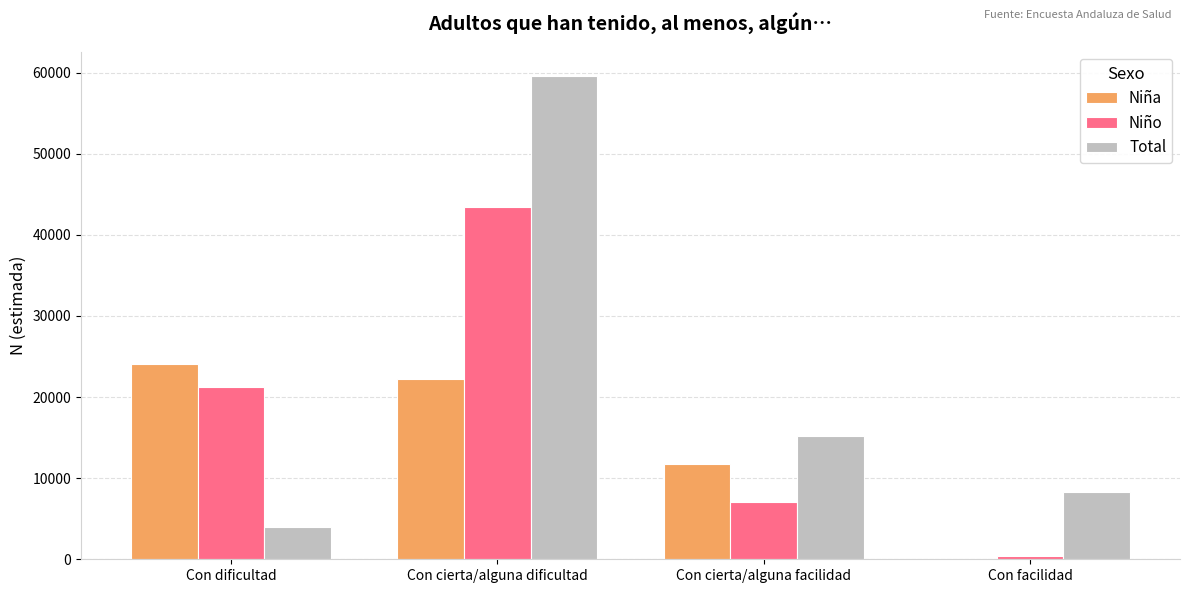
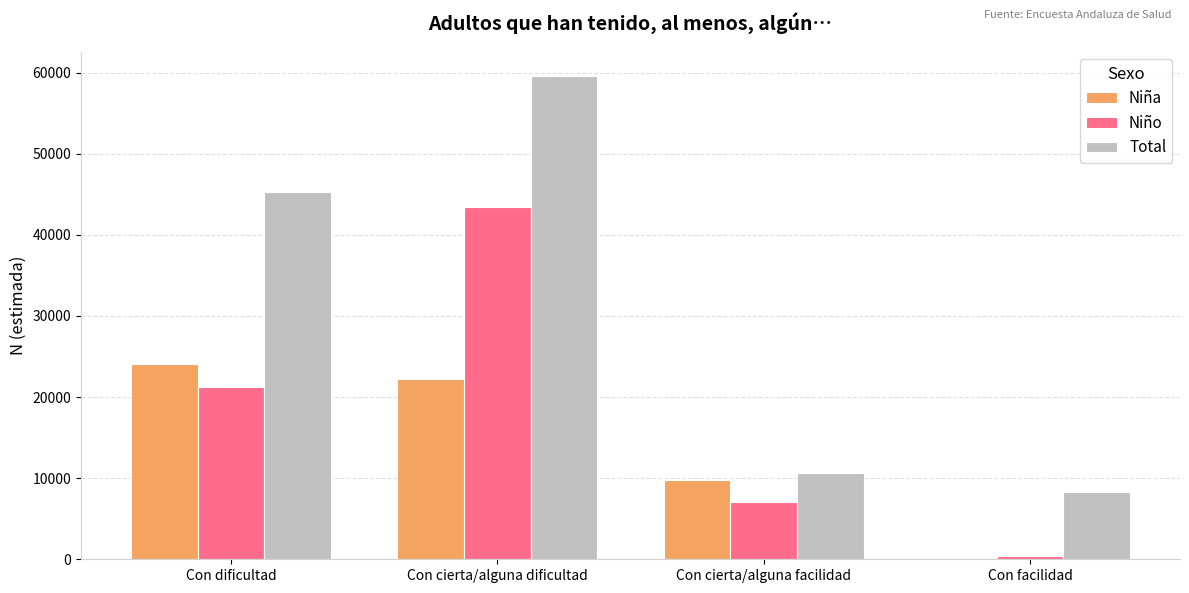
  {
    "Niña": {
      "Con dificultad": 24000,
      "Con cierta/alguna dificultad": 22000,
-     "Con cierta/alguna facilidad": 12000,
+     "Con cierta/alguna facilidad": 10000,
      "Con facilidad": 0
    },
    "Niño": {
      "Con dificultad": 21000,
      "Con cierta/alguna dificultad": 43000,
      "Con cierta/alguna facilidad": 7000,
      "Con facilidad": 0
    },
    "Total": {
-     "Con dificultad": 4000,
+     "Con dificultad": 45000,
      "Con cierta/alguna dificultad": 60000,
-     "Con cierta/alguna facilidad": 15000,
+     "Con cierta/alguna facilidad": 11000,
      "Con facilidad": 8000
    }
  }
